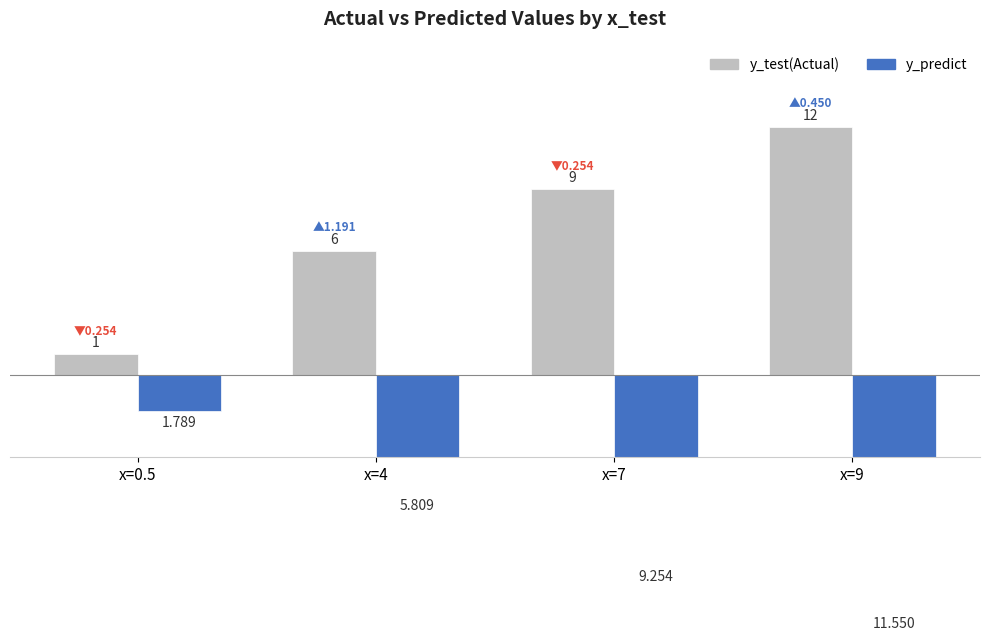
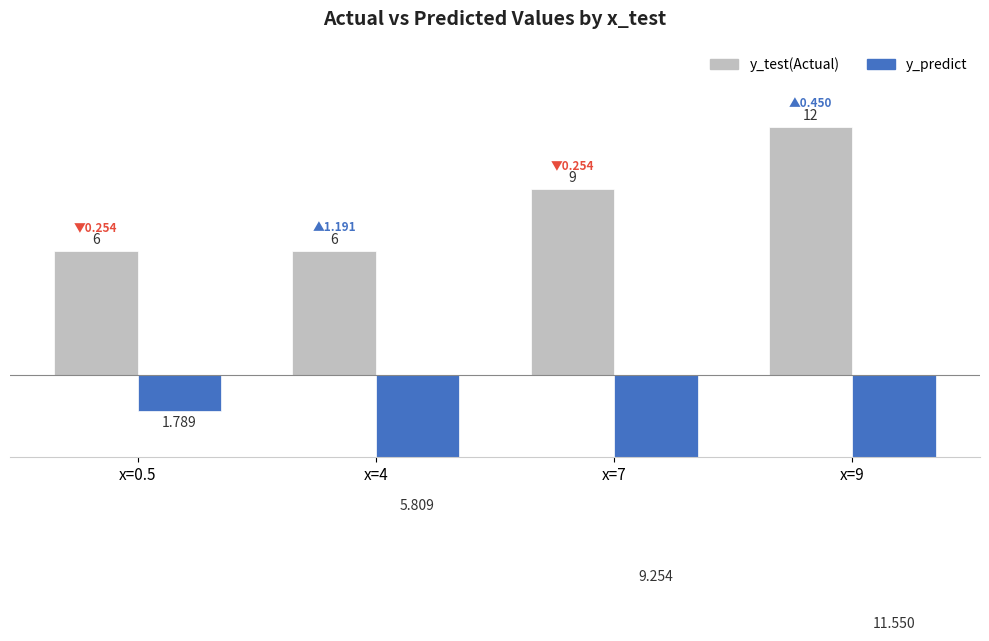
  {
    "y_test(Actual)": {
-     "x=0.5": 1,
+     "x=0.5": 6,
      "x=4": 6,
      "x=7": 9,
      "x=9": 12
    }
  }
